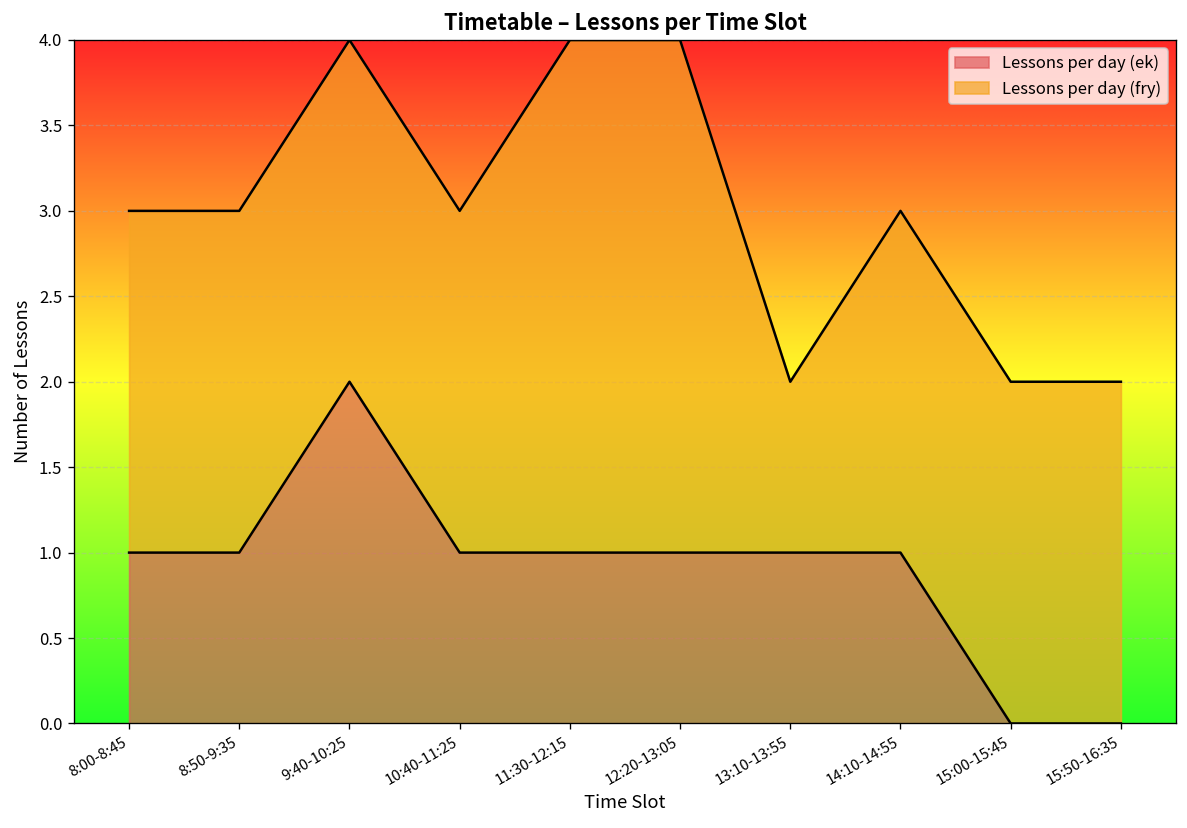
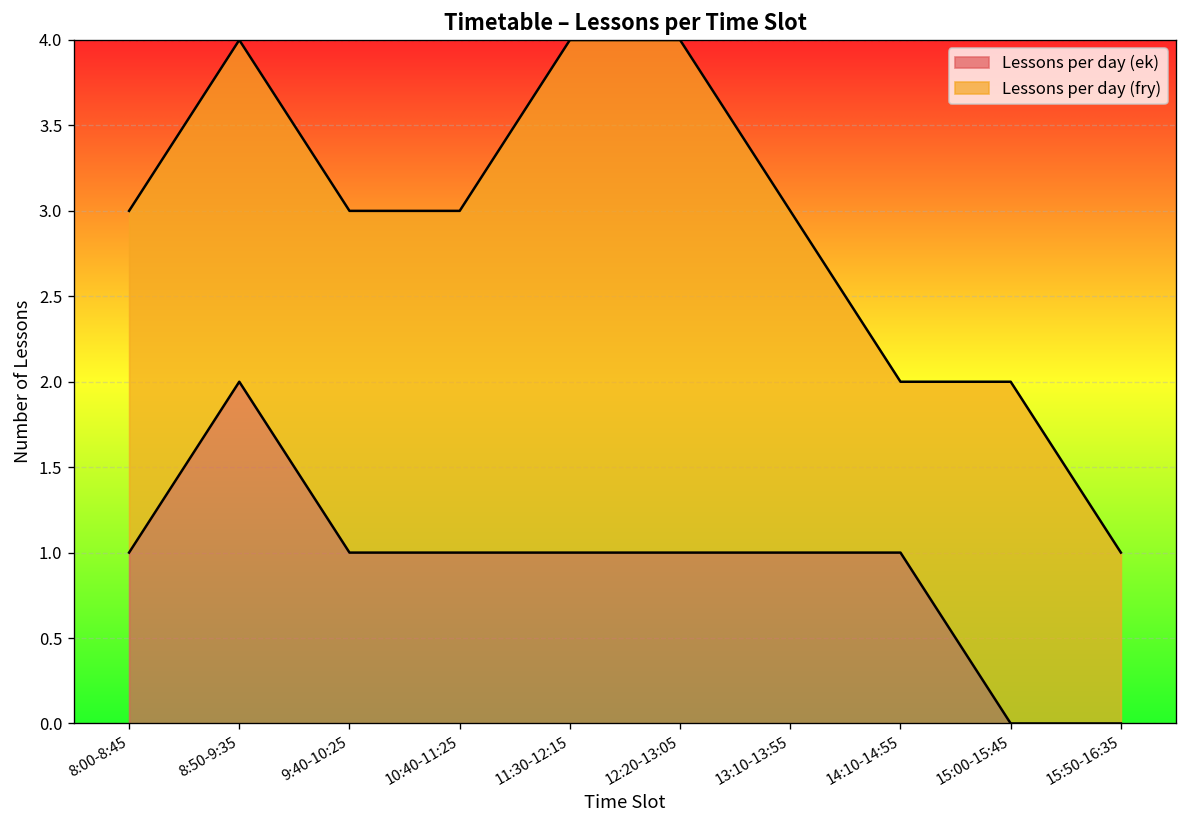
  {
    "Lessons per day (ek)": {
      "8:00-8:45": 1,
-     "8:50-9:35": 1,
-     "9:40-10:25": 2,
+     "8:50-9:35": 2,
+     "9:40-10:25": 1,
      "10:40-11:25": 1,
      "11:30-12:15": 1,
      "12:20-13:05": 1,
      "13:10-13:55": 1,
      "14:10-14:55": 1,
      "15:00-15:45": 0,
      "15:50-16:35": 0
    },
    "Lessons per day (fry)": {
      "8:00-8:45": 2,
      "8:50-9:35": 2,
      "9:40-10:25": 2,
      "10:40-11:25": 2,
      "11:30-12:15": 3,
      "12:20-13:05": 3,
-     "13:10-13:55": 1,
-     "14:10-14:55": 2,
+     "13:10-13:55": 2,
+     "14:10-14:55": 1,
      "15:00-15:45": 2,
-     "15:50-16:35": 2
+     "15:50-16:35": 1
    }
  }
